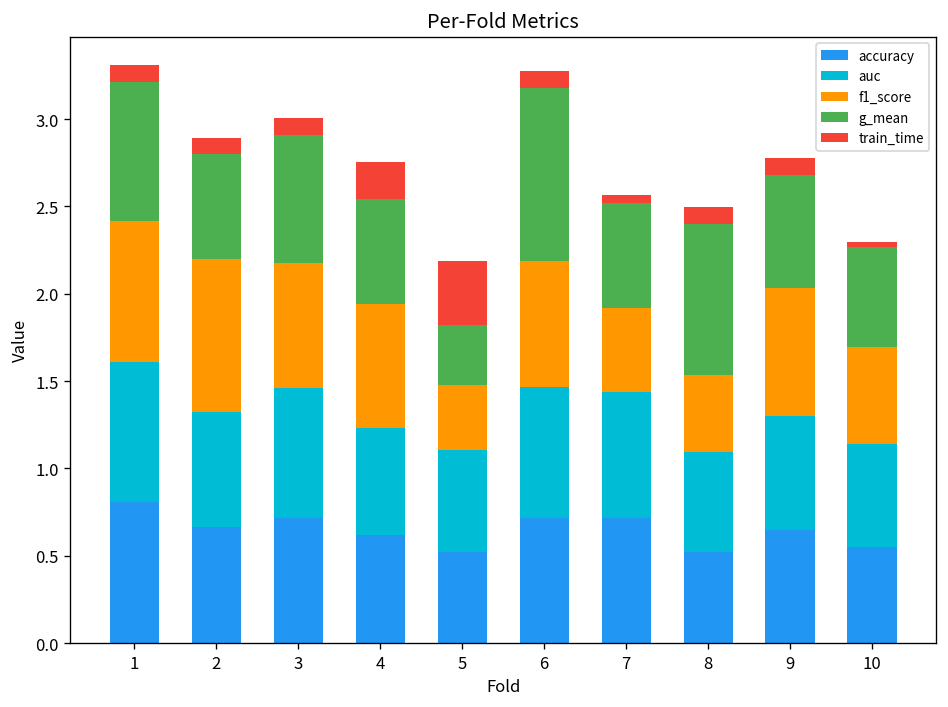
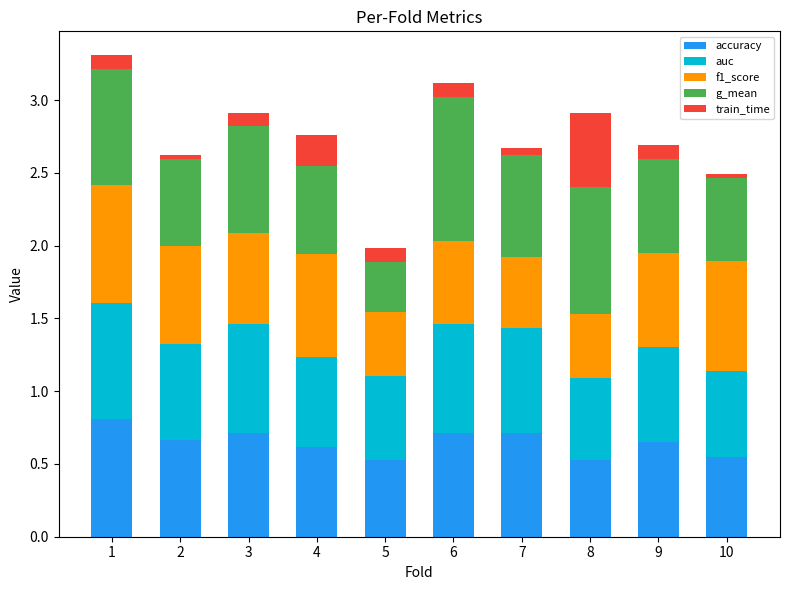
  {
    "f1_score": {
      "1": 0.81,
-     "2": 0.88,
-     "3": 0.72,
+     "2": 0.67,
+     "3": 0.63,
      "4": 0.71,
-     "5": 0.37,
-     "6": 0.72,
+     "5": 0.44,
+     "6": 0.57,
      "7": 0.48,
      "8": 0.44,
-     "9": 0.73,
-     "10": 0.56
+     "9": 0.65,
+     "10": 0.75
    },
    "g_mean": {
      "1": 0.80,
      "2": 0.60,
      "3": 0.73,
      "4": 0.60,
      "5": 0.34,
      "6": 0.99,
-     "7": 0.60,
+     "7": 0.70,
      "8": 0.87,
      "9": 0.65,
      "10": 0.57
    },
    "train_time": {
      "1": 0.09,
-     "2": 0.09,
+     "2": 0.03,
      "3": 0.09,
      "4": 0.21,
-     "5": 0.37,
+     "5": 0.10,
      "6": 0.09,
      "7": 0.05,
-     "8": 0.09,
+     "8": 0.51,
      "9": 0.10,
      "10": 0.03
    }
  }
